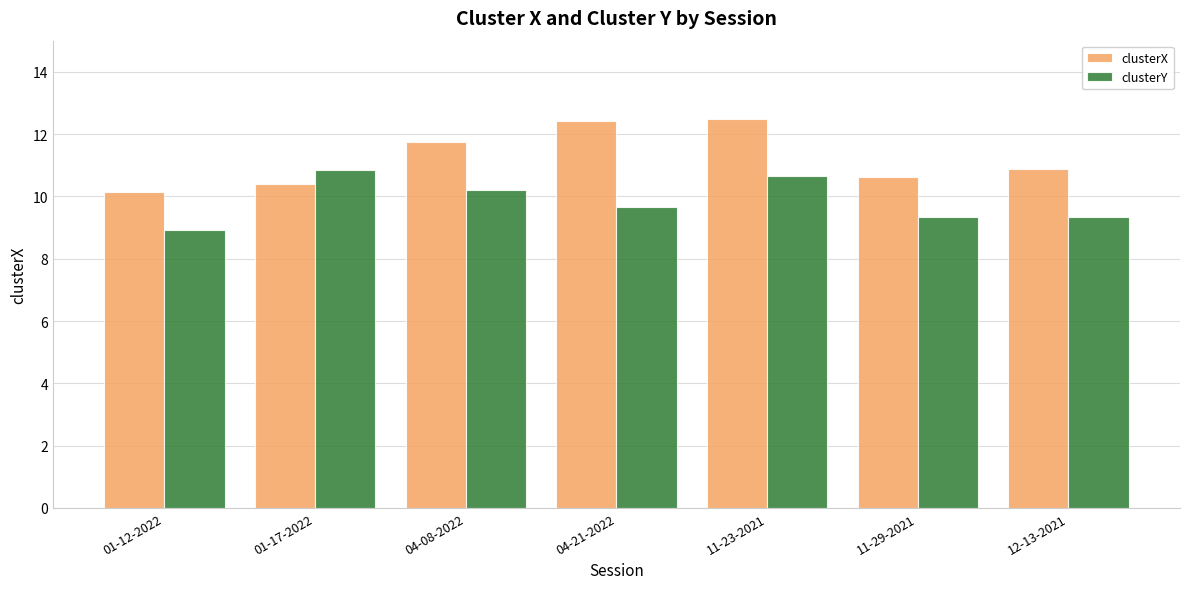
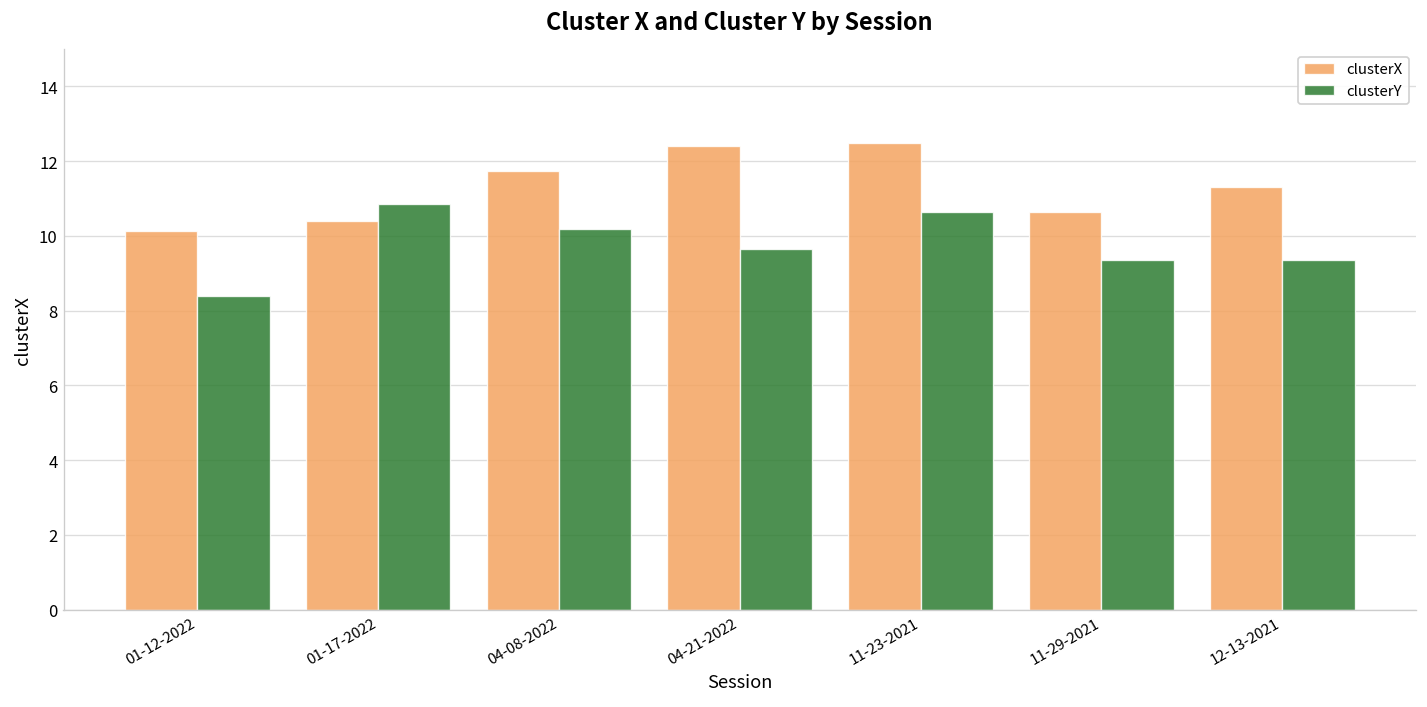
  {
    "clusterX": {
      "01-12-2022": 10.1,
      "01-17-2022": 10.4,
      "04-08-2022": 11.7,
      "04-21-2022": 12.4,
      "11-23-2021": 12.5,
      "11-29-2021": 10.6,
-     "12-13-2021": 10.9
+     "12-13-2021": 11.3
    },
    "clusterY": {
-     "01-12-2022": 8.9,
+     "01-12-2022": 8.4,
      "01-17-2022": 10.9,
      "04-08-2022": 10.2,
      "04-21-2022": 9.7,
      "11-23-2021": 10.6,
      "11-29-2021": 9.4,
      "12-13-2021": 9.4
    }
  }
